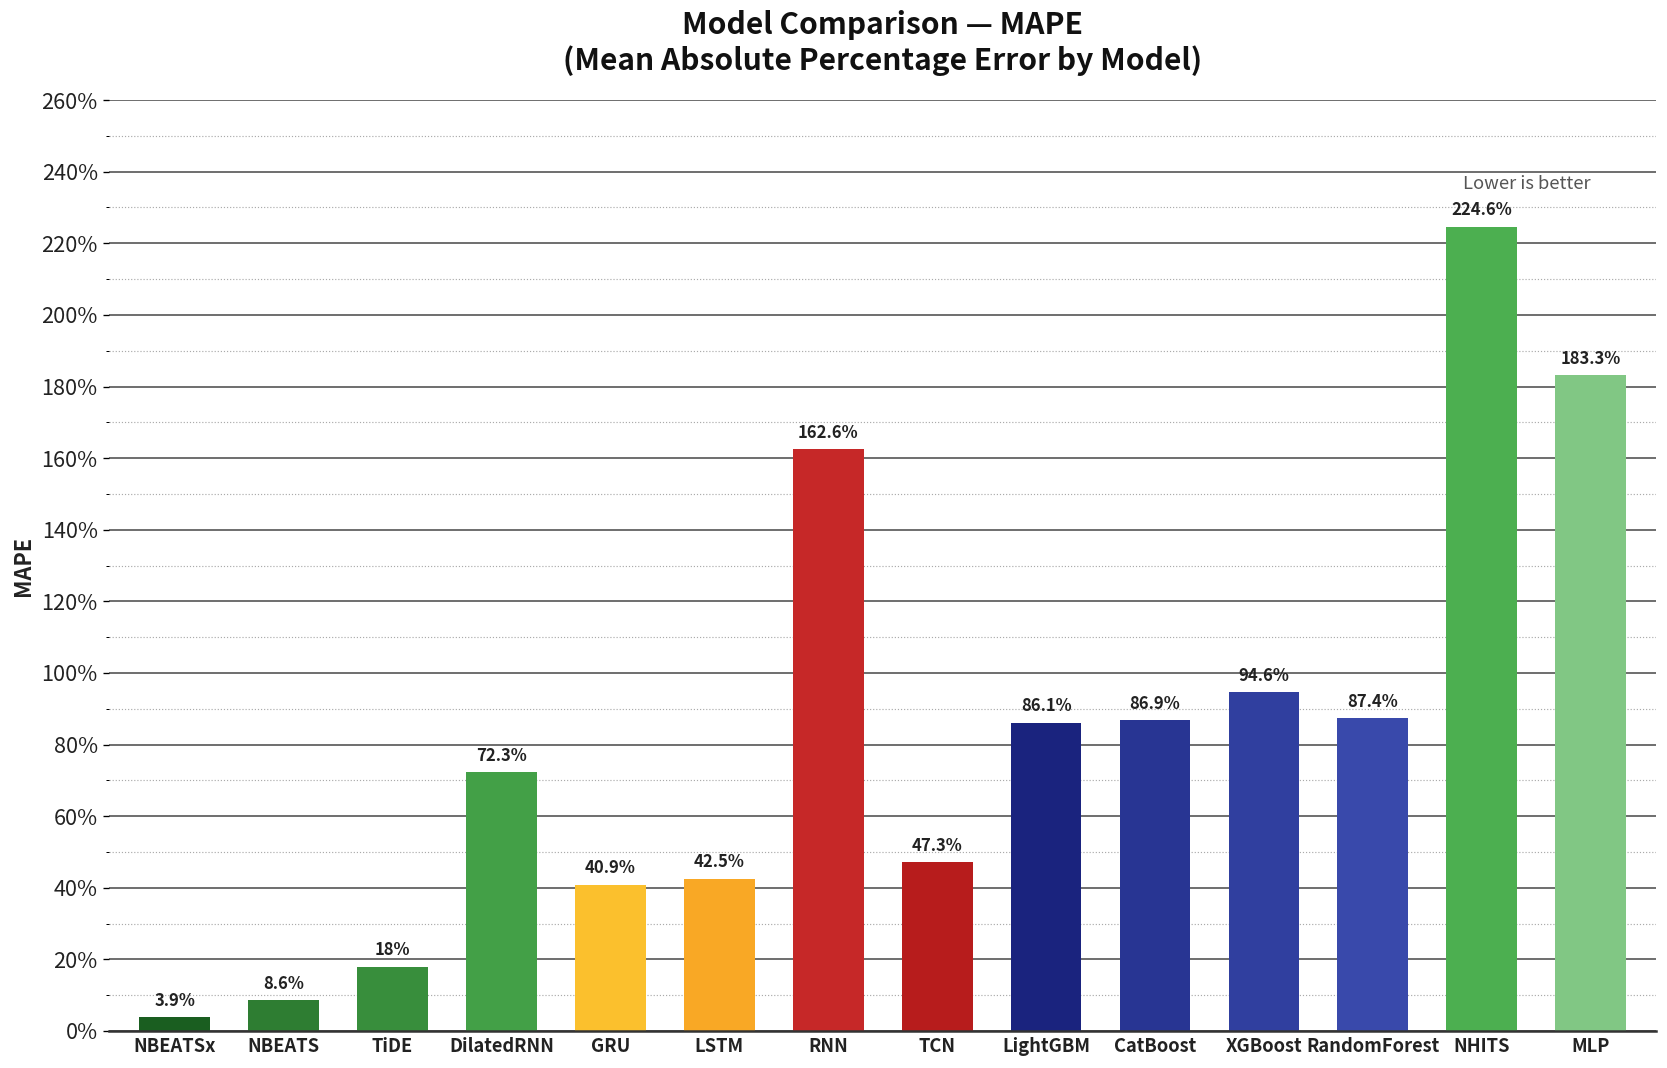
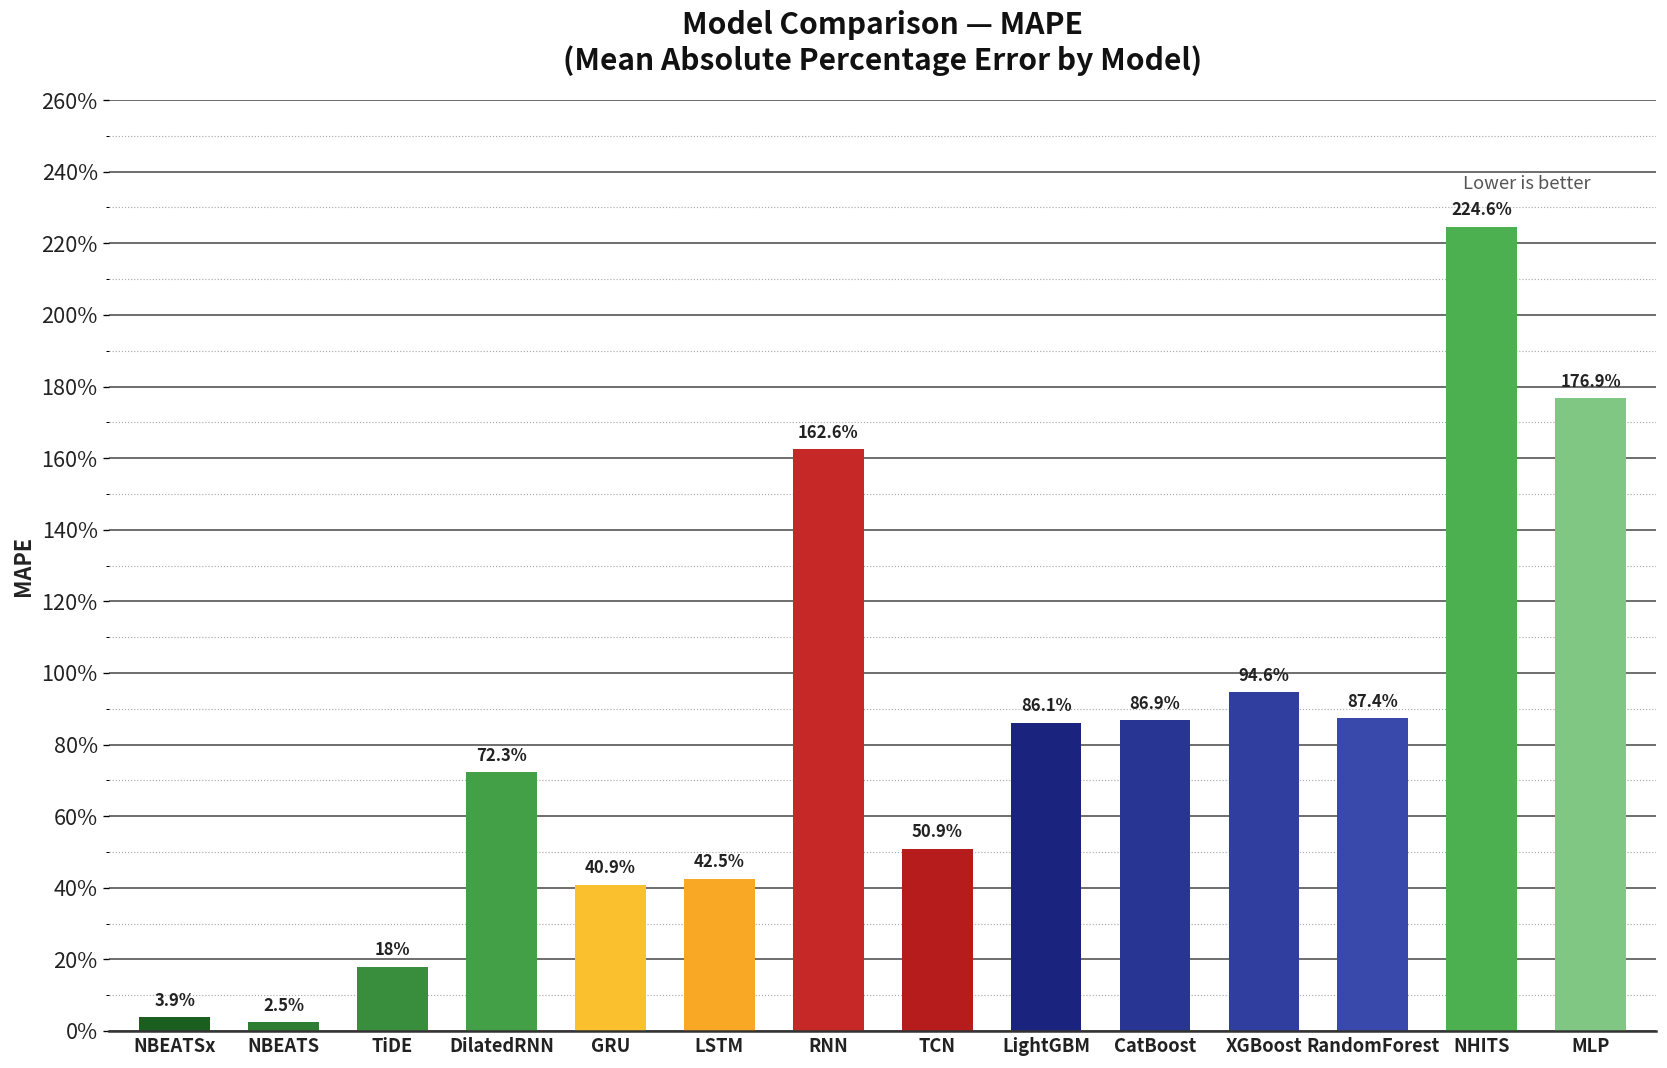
  {
    "NBEATSx": "3.9%",
-   "NBEATS": "8.6%",
+   "NBEATS": "2.5%",
    "TiDE": "18%",
    "DilatedRNN": "72.3%",
    "GRU": "40.9%",
    "LSTM": "42.5%",
    "RNN": "162.6%",
-   "TCN": "47.3%",
+   "TCN": "50.9%",
    "LightGBM": "86.1%",
    "CatBoost": "86.9%",
    "XGBoost": "94.6%",
    "RandomForest": "87.4%",
    "NHITS": "224.6%",
-   "MLP": "183.3%"
+   "MLP": "176.9%"
  }
